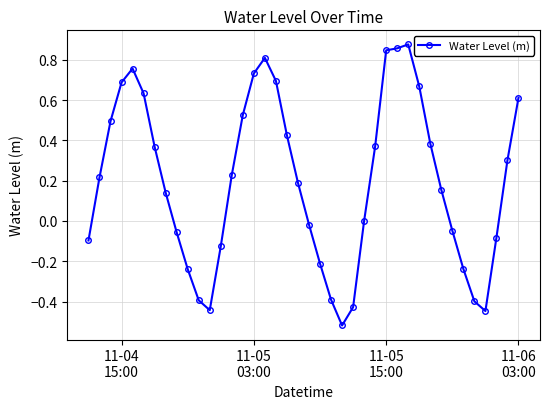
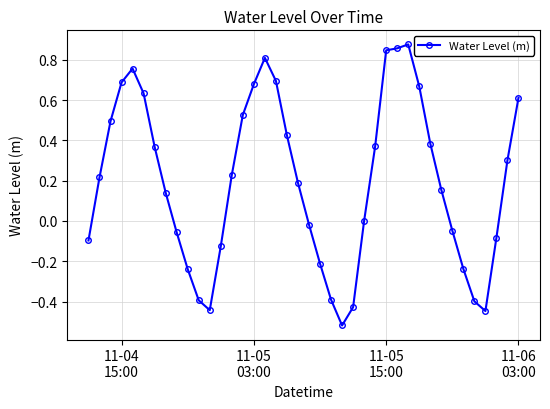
  {
    "11-04 15:00": 0.69,
-   "11-05 03:00": 0.73,
+   "11-05 03:00": 0.68,
    "11-05 15:00": 0.85,
    "11-06 03:00": 0.61
  }
